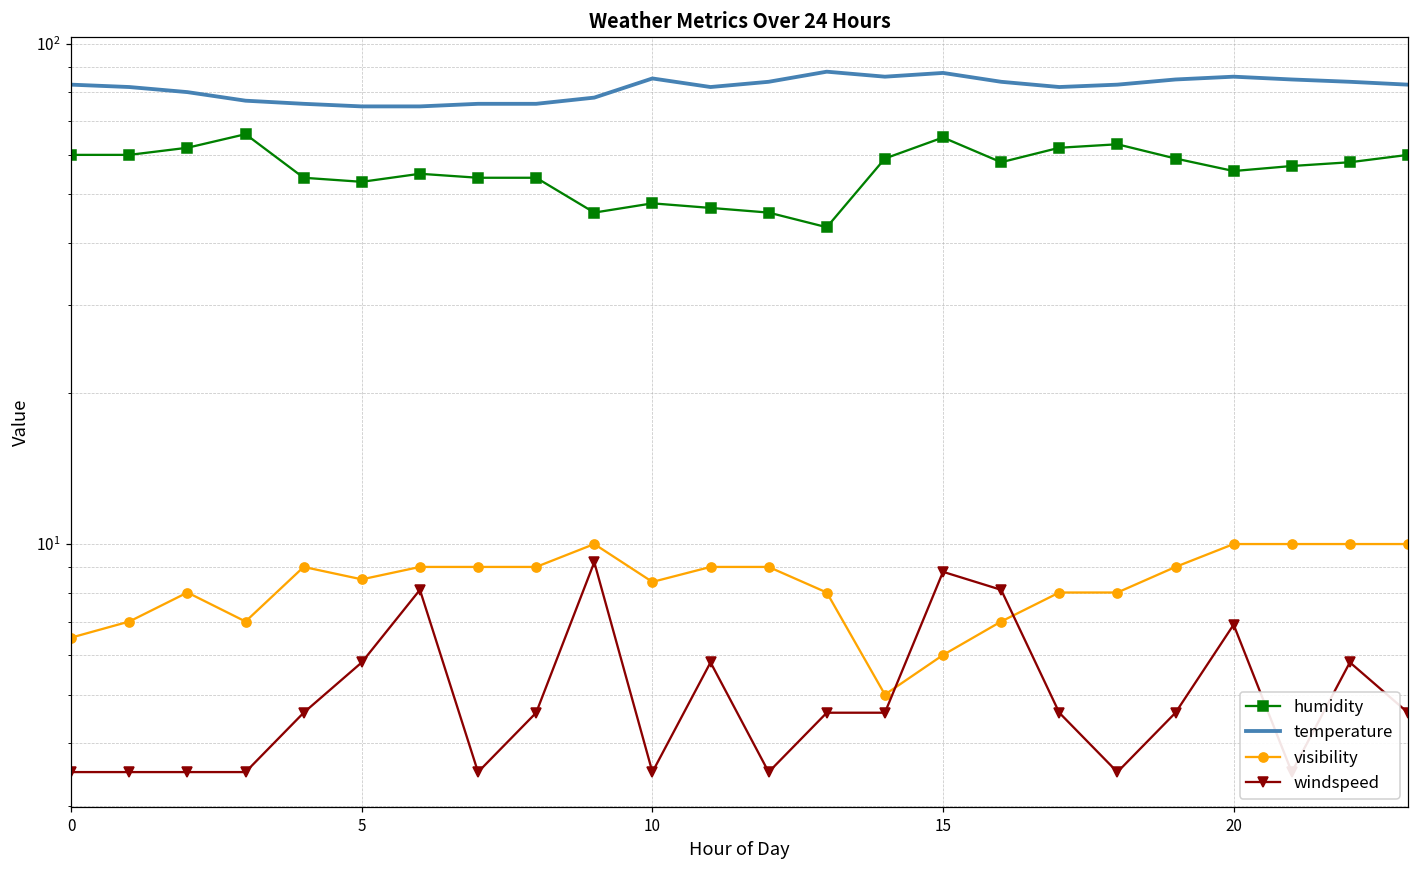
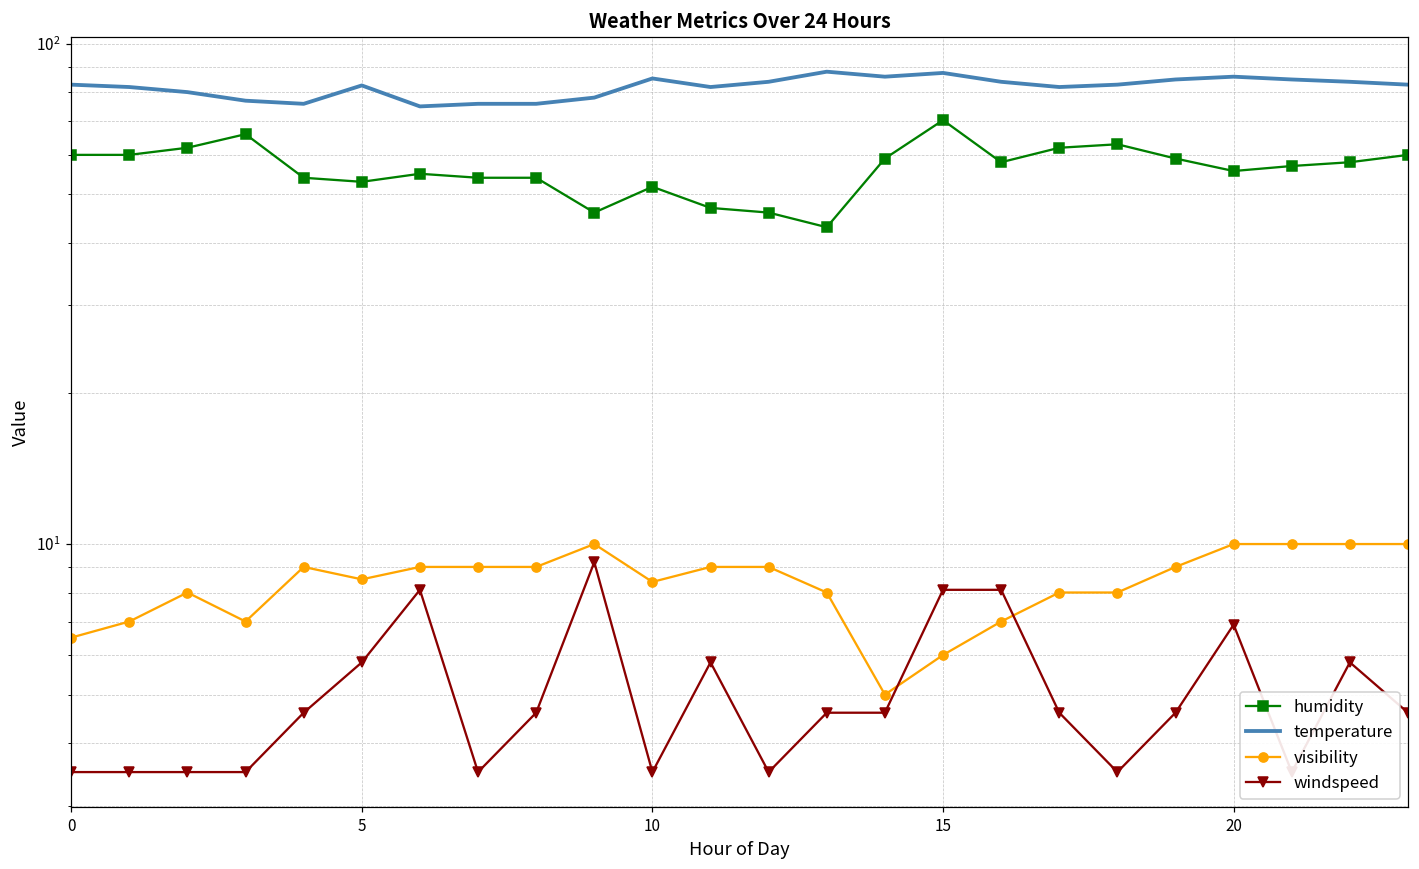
  {
    "humidity": {
      "0": 60,
      "5": 53,
-     "10": 48,
-     "15": 65,
+     "10": 52,
+     "15": 70,
      "20": 56
    },
    "temperature": {
      "0": 83,
-     "5": 75,
+     "5": 83,
      "10": 85,
      "15": 88,
      "20": 86
    },
    "visibility": {
      "0": 6.5,
      "5": 8.5,
      "10": 8.4,
      "15": 6.0,
      "20": 10.0
    },
    "windspeed": {
      "0": 3.5,
      "5": 5.8,
      "10": 3.5,
-     "15": 8.8,
+     "15": 8.1,
      "20": 6.9
    }
  }
